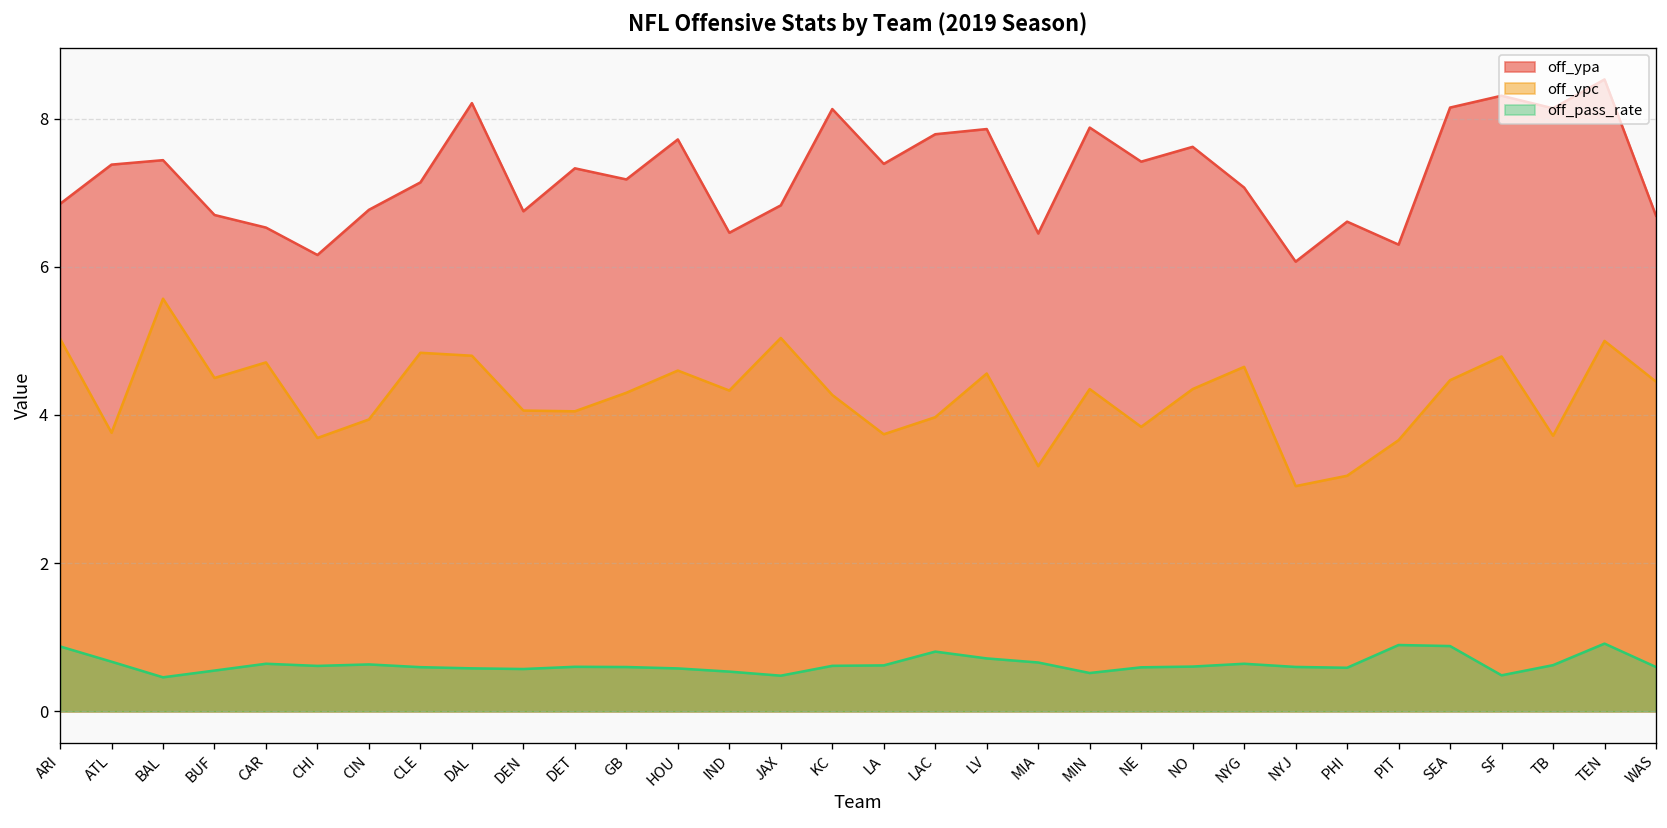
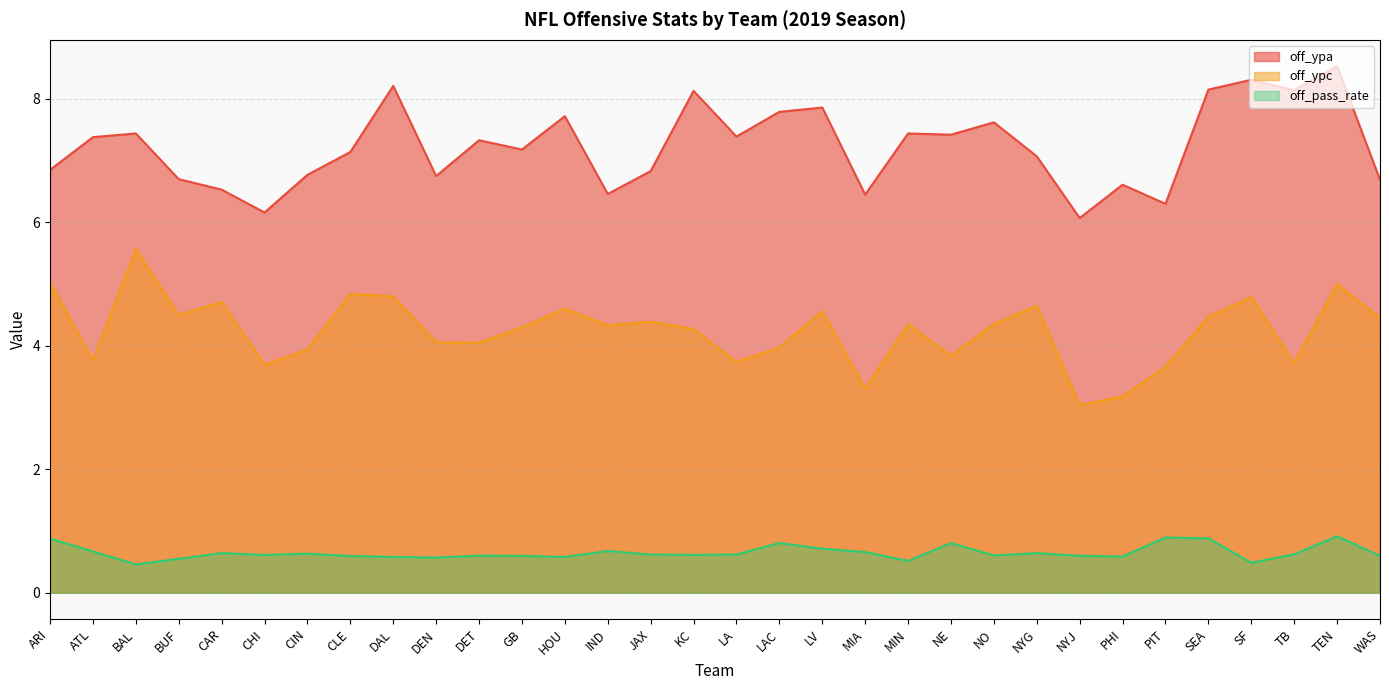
  {
    "off_ypa": {
      "ARI": 6.9,
      "ATL": 7.4,
      "BAL": 7.4,
      "BUF": 6.7,
      "CAR": 6.5,
      "CHI": 6.2,
      "CIN": 6.8,
      "CLE": 7.1,
      "DAL": 8.2,
      "DEN": 6.8,
      "DET": 7.3,
      "GB": 7.2,
      "HOU": 7.7,
      "IND": 6.5,
      "JAX": 6.8,
      "KC": 8.1,
      "LA": 7.4,
      "LAC": 7.8,
      "LV": 7.9,
      "MIA": 6.5,
-     "MIN": 7.9,
+     "MIN": 7.4,
      "NE": 7.4,
      "NO": 7.6,
      "NYG": 7.1,
      "NYJ": 6.1,
      "PHI": 6.6,
      "PIT": 6.3,
      "SEA": 8.2,
      "WAS": 6.7
    },
    "off_ypc": {
      "ARI": 5.0,
      "ATL": 3.8,
      "BAL": 5.6,
      "BUF": 4.5,
      "CAR": 4.7,
      "CHI": 3.7,
      "CIN": 3.9,
      "CLE": 4.8,
      "DAL": 4.8,
      "DEN": 4.1,
      "DET": 4.1,
      "GB": 4.3,
      "HOU": 4.6,
      "IND": 4.3,
-     "JAX": 5.0,
+     "JAX": 4.4,
      "KC": 4.3,
      "LA": 3.7,
      "LAC": 4.0,
      "LV": 4.6,
      "MIA": 3.3,
      "MIN": 4.4,
      "NE": 3.8,
      "NO": 4.4,
      "NYG": 4.7,
      "NYJ": 3.0,
      "PHI": 3.2,
      "PIT": 3.7,
      "SEA": 4.5,
      "SF": 4.8,
      "TB": 3.7,
      "TEN": 5.0,
      "WAS": 4.5
    },
    "off_pass_rate": {
      "ARI": 0.9,
      "ATL": 0.7,
      "BAL": 0.5,
      "BUF": 0.6,
      "CAR": 0.6,
      "CHI": 0.6,
      "CIN": 0.6,
      "CLE": 0.6,
      "DAL": 0.6,
      "DEN": 0.6,
      "DET": 0.6,
      "GB": 0.6,
      "HOU": 0.6,
-     "IND": 0.5,
-     "JAX": 0.5,
+     "IND": 0.7,
+     "JAX": 0.6,
      "KC": 0.6,
      "LA": 0.6,
      "LAC": 0.8,
      "LV": 0.7,
      "MIA": 0.7,
      "MIN": 0.5,
-     "NE": 0.6,
+     "NE": 0.8,
      "NO": 0.6,
      "NYG": 0.6,
      "NYJ": 0.6,
      "PHI": 0.6,
      "PIT": 0.9,
      "SEA": 0.9,
      "SF": 0.5,
      "TB": 0.6,
      "TEN": 0.9,
      "WAS": 0.6
    }
  }
